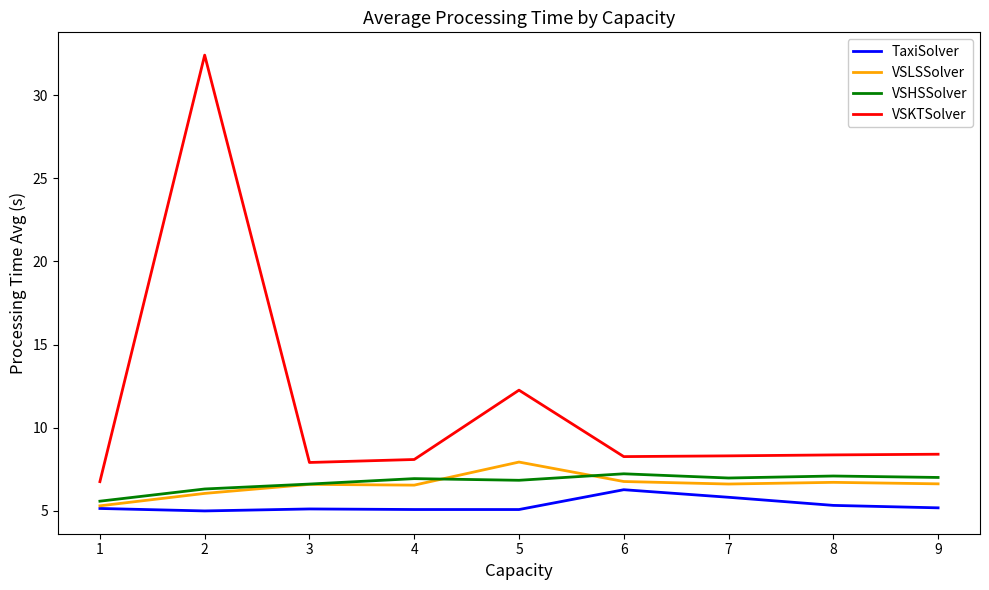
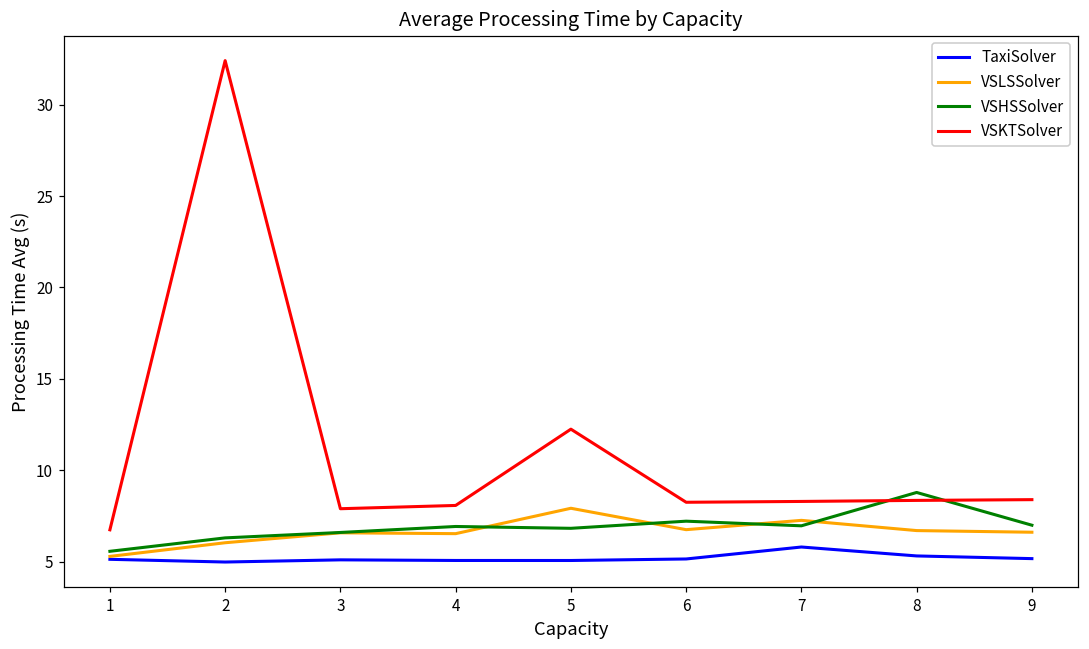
  {
    "TaxiSolver": {
      "1": 5.1,
      "2": 5.0,
      "3": 5.1,
      "4": 5.1,
      "5": 5.1,
-     "6": 6.3,
+     "6": 5.2,
      "7": 5.8,
      "8": 5.3,
      "9": 5.2
    },
    "VSLSSolver": {
      "1": 5.3,
      "2": 6.0,
      "4": 6.5,
      "5": 7.9,
      "6": 6.8,
-     "7": 6.6,
+     "7": 7.3,
      "8": 6.7,
      "9": 6.6
    },
    "VSHSSolver": {
      "1": 5.6,
      "2": 6.3,
      "4": 6.9,
      "5": 6.8,
      "6": 7.2,
      "7": 7.0,
-     "8": 7.1,
+     "8": 8.8,
      "9": 7.0
    },
    "VSKTSolver": {
      "1": 6.8,
      "2": 32.4,
      "3": 7.9,
      "4": 8.1,
      "5": 12.3,
      "6": 8.3,
      "7": 8.3,
      "8": 8.4,
      "9": 8.4
    }
  }
